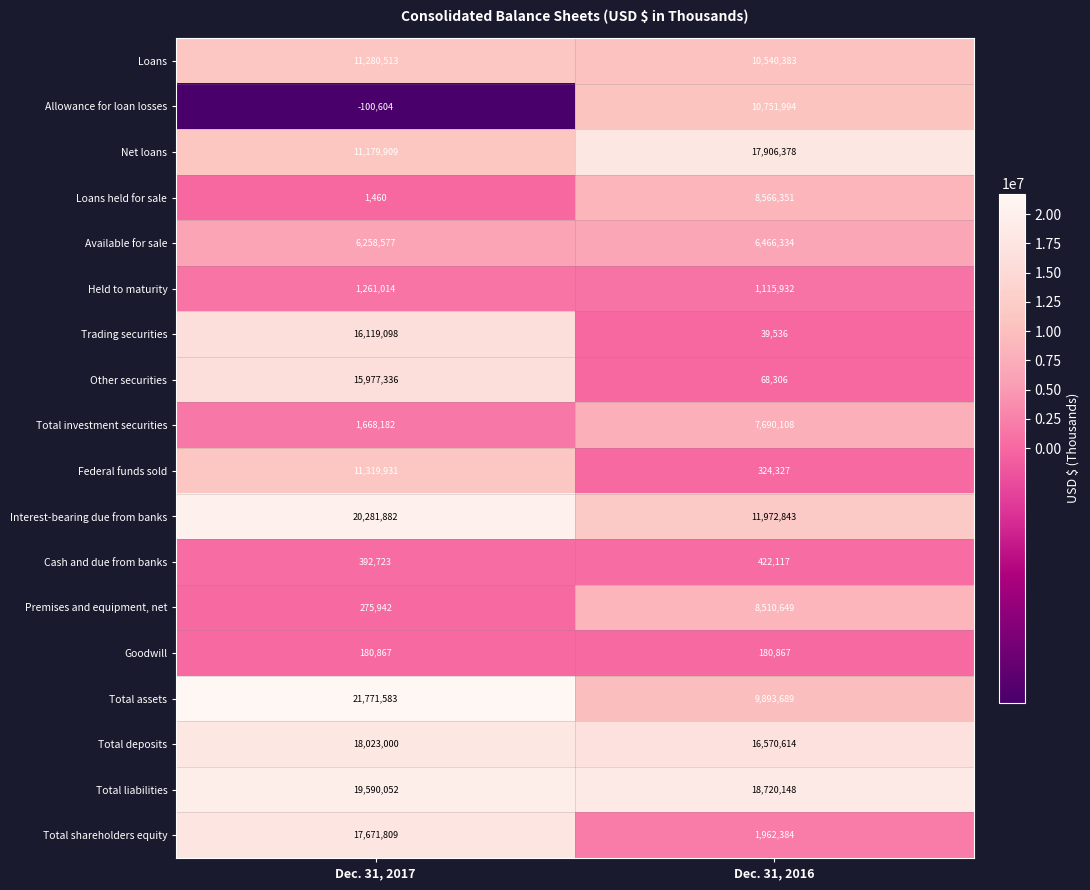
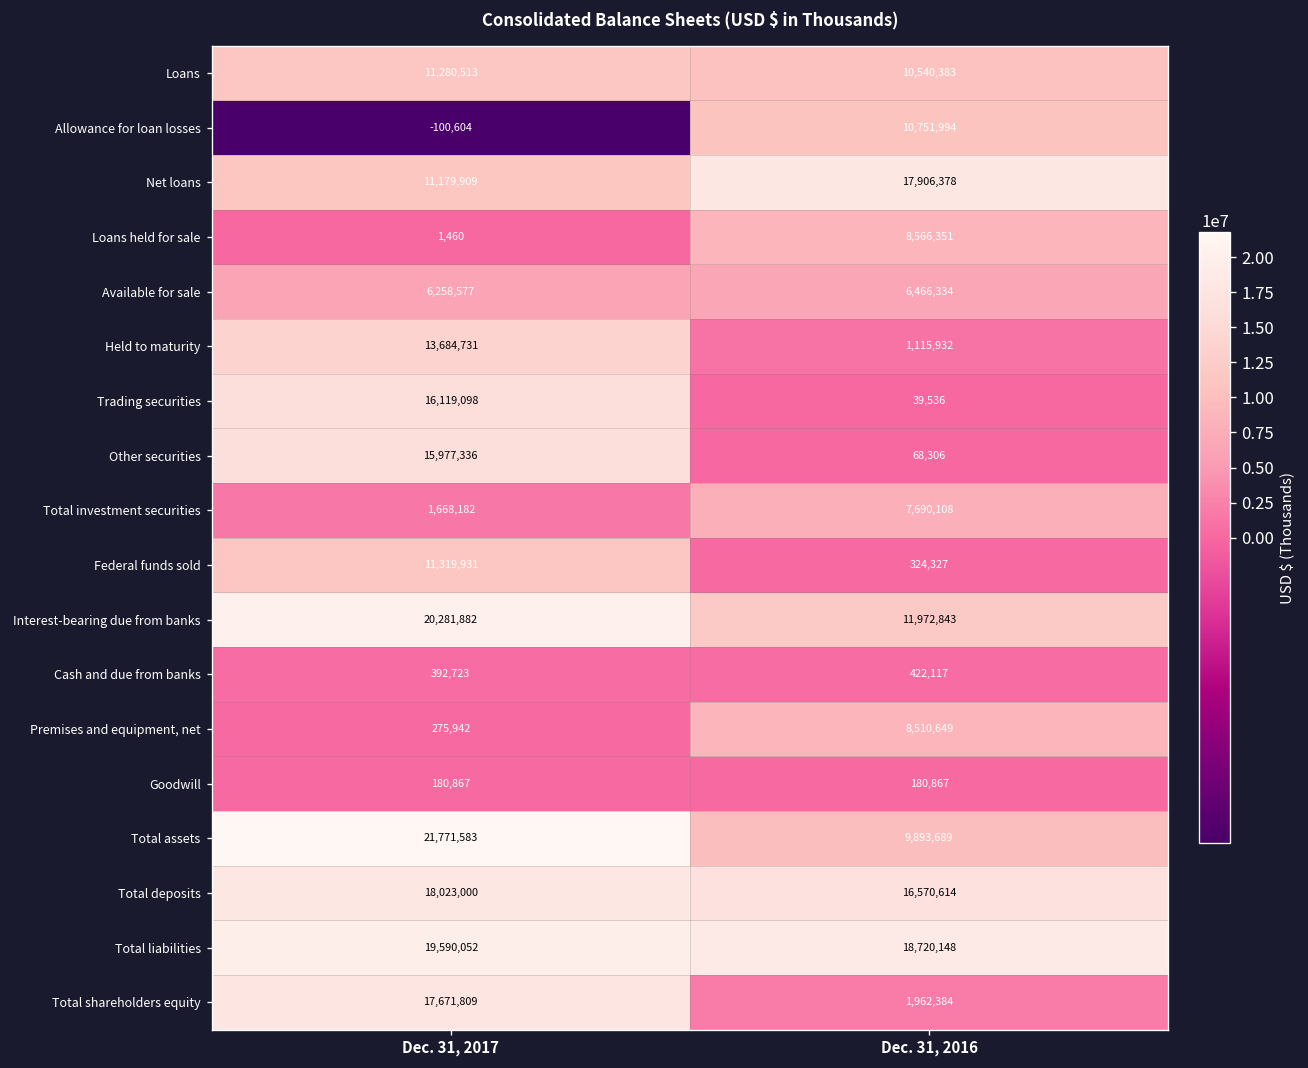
  {
    "Loans": {
      "Dec. 31, 2017": "11,280,513",
      "Dec. 31, 2016": "10,540,383"
    },
    "Allowance for loan losses": {
      "Dec. 31, 2017": "-100,604",
      "Dec. 31, 2016": "10,751,994"
    },
    "Net loans": {
      "Dec. 31, 2017": "11,179,909",
      "Dec. 31, 2016": "17,906,378"
    },
    "Loans held for sale": {
      "Dec. 31, 2017": "1,460",
      "Dec. 31, 2016": "8,566,351"
    },
    "Available for sale": {
      "Dec. 31, 2017": "6,258,577",
      "Dec. 31, 2016": "6,466,334"
    },
    "Held to maturity": {
-     "Dec. 31, 2017": "1,261,014",
+     "Dec. 31, 2017": "13,684,731",
      "Dec. 31, 2016": "1,115,932"
    },
    "Trading securities": {
      "Dec. 31, 2017": "16,119,098",
      "Dec. 31, 2016": "39,536"
    },
    "Other securities": {
      "Dec. 31, 2017": "15,977,336",
      "Dec. 31, 2016": "68,306"
    },
    "Total investment securities": {
      "Dec. 31, 2017": "1,668,182",
      "Dec. 31, 2016": "7,690,108"
    },
    "Federal funds sold": {
      "Dec. 31, 2017": "11,319,931",
      "Dec. 31, 2016": "324,327"
    },
    "Interest-bearing due from banks": {
      "Dec. 31, 2017": "20,281,882",
      "Dec. 31, 2016": "11,972,843"
    },
    "Cash and due from banks": {
      "Dec. 31, 2017": "392,723",
      "Dec. 31, 2016": "422,117"
    },
    "Premises and equipment, net": {
      "Dec. 31, 2017": "275,942",
      "Dec. 31, 2016": "8,510,649"
    },
    "Goodwill": {
      "Dec. 31, 2017": "180,867",
      "Dec. 31, 2016": "180,867"
    },
    "Total assets": {
      "Dec. 31, 2017": "21,771,583",
      "Dec. 31, 2016": "9,893,689"
    },
    "Total deposits": {
      "Dec. 31, 2017": "18,023,000",
      "Dec. 31, 2016": "16,570,614"
    },
    "Total liabilities": {
      "Dec. 31, 2017": "19,590,052",
      "Dec. 31, 2016": "18,720,148"
    },
    "Total shareholders equity": {
      "Dec. 31, 2017": "17,671,809",
      "Dec. 31, 2016": "1,962,384"
    }
  }
